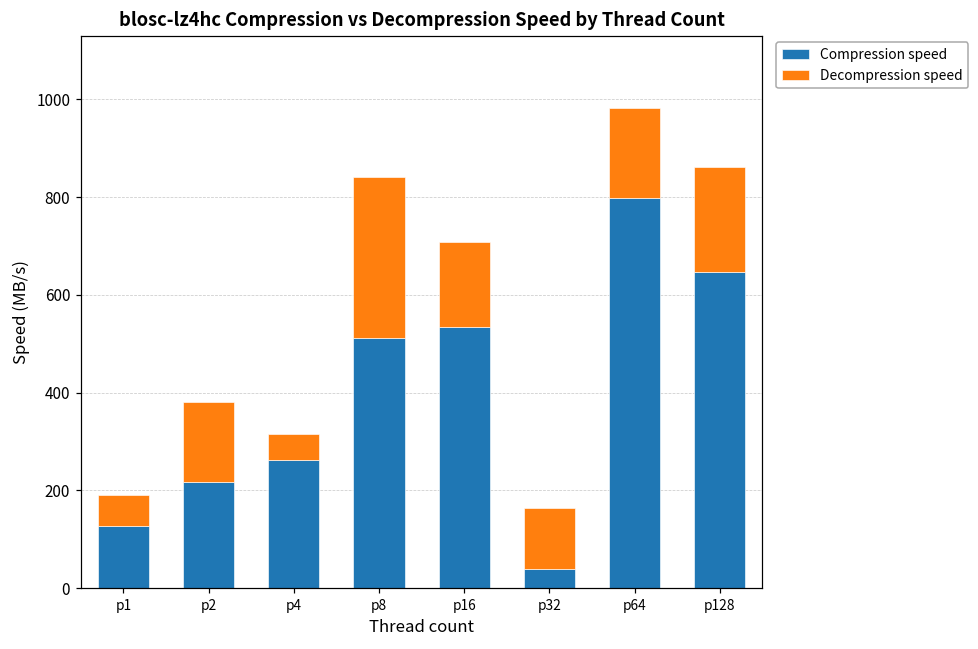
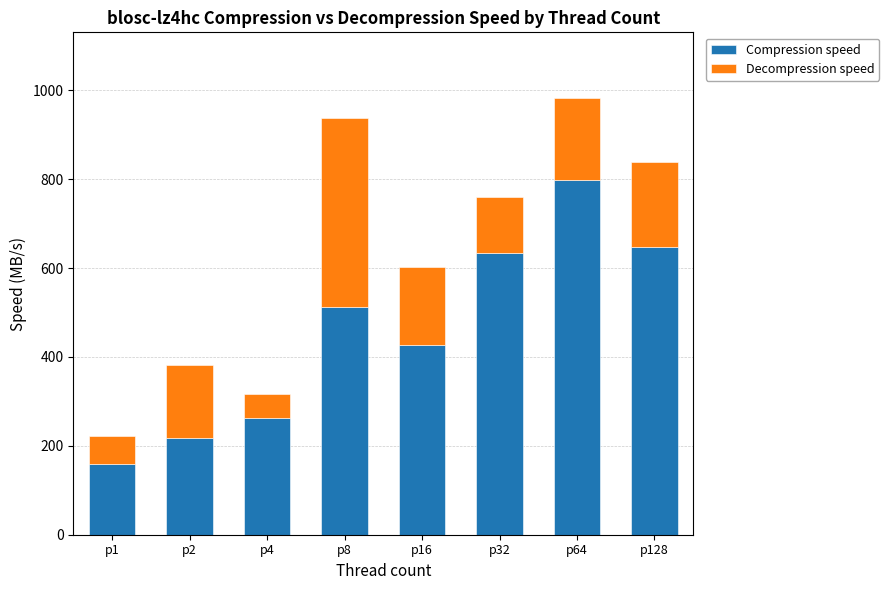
  {
    "Compression speed": {
-     "p1": 130,
+     "p1": 160,
      "p2": 220,
      "p4": 260,
      "p8": 510,
-     "p16": 530,
-     "p32": 40,
+     "p16": 430,
+     "p32": 630,
      "p64": 800,
      "p128": 650
    },
    "Decompression speed": {
      "p1": 60,
      "p2": 160,
      "p4": 50,
-     "p8": 330,
+     "p8": 430,
      "p16": 170,
      "p32": 130,
      "p64": 190,
-     "p128": 220
+     "p128": 190
    }
  }
